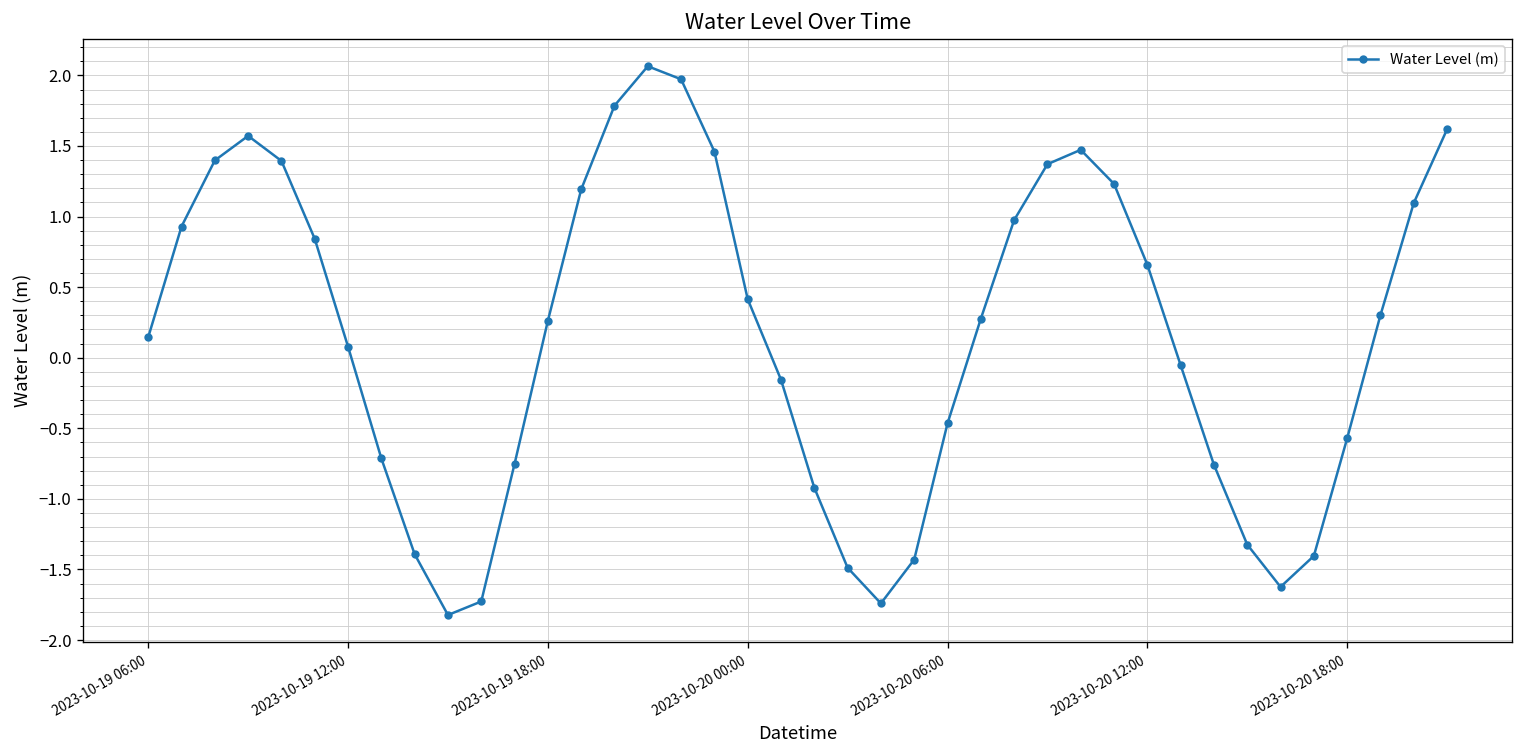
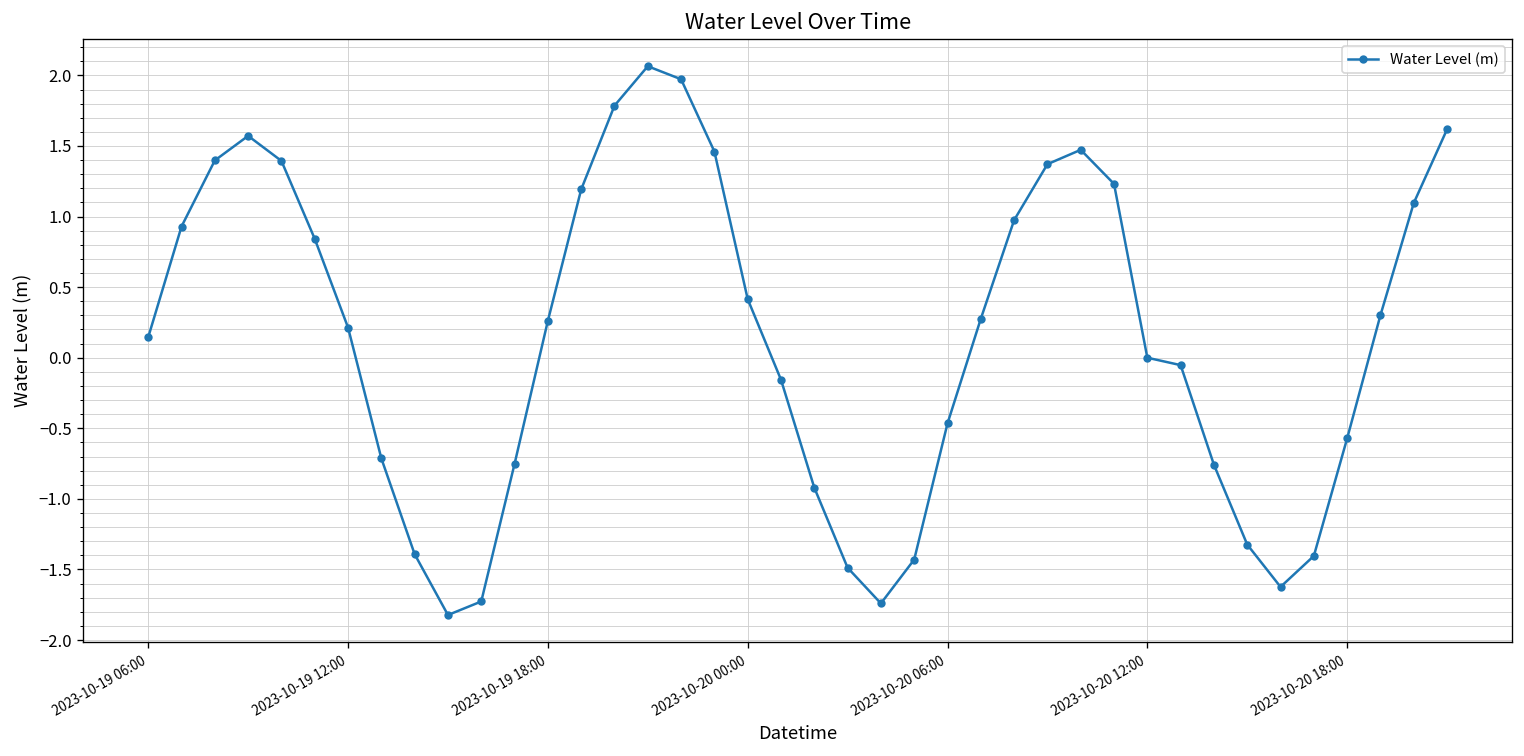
  {
    "2023-10-19 06:00": 0.15,
-   "2023-10-19 12:00": 0.08,
+   "2023-10-19 12:00": 0.21,
    "2023-10-19 18:00": 0.26,
    "2023-10-20 00:00": 0.42,
    "2023-10-20 06:00": -0.47,
-   "2023-10-20 12:00": 0.66,
+   "2023-10-20 12:00": 0.00,
    "2023-10-20 18:00": -0.57
  }
